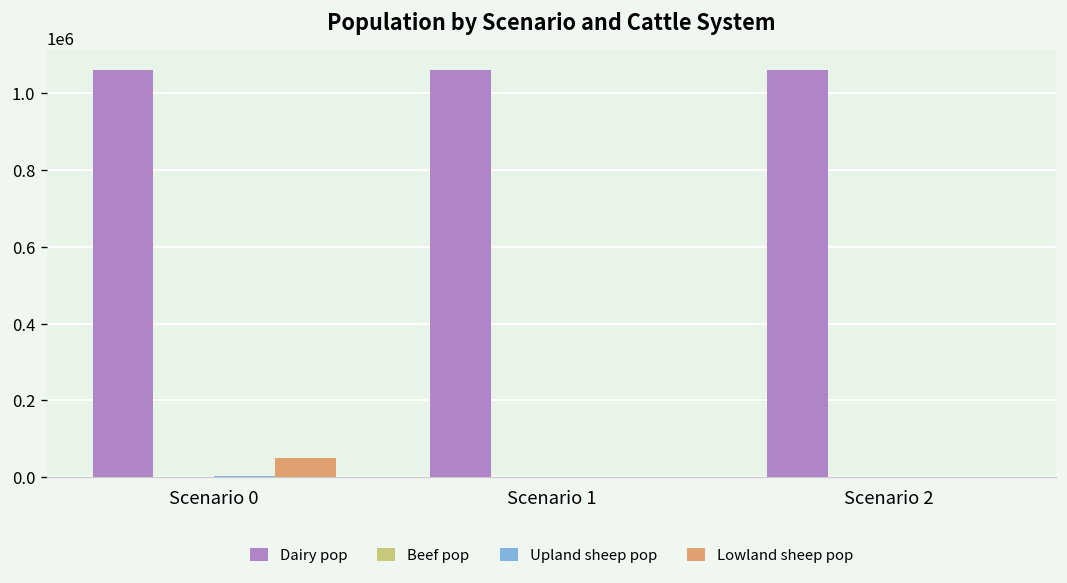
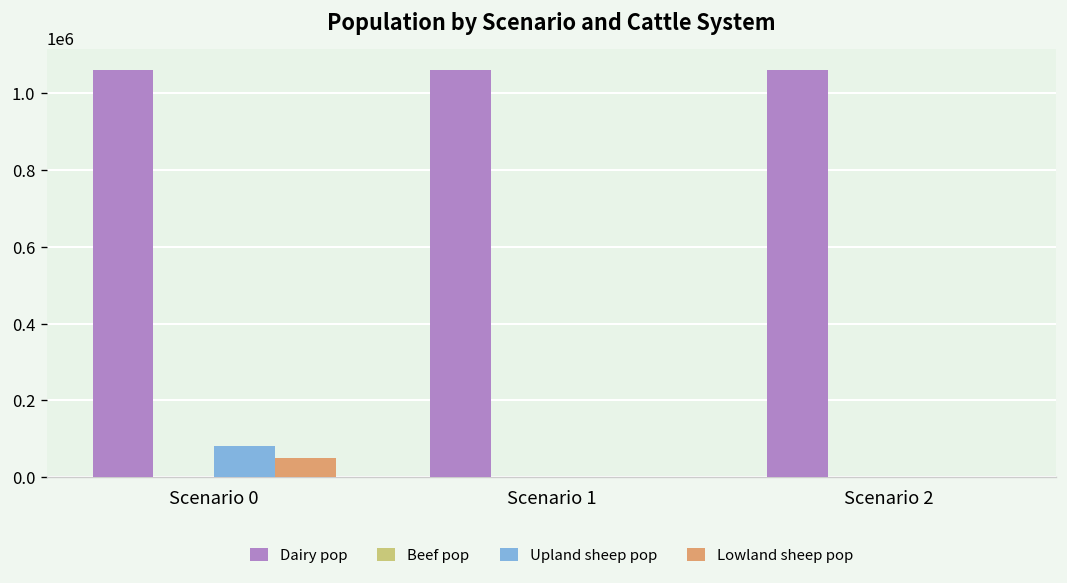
  {
    "Dairy pop": {
      "Scenario 0": 1060000,
      "Scenario 1": 1060000,
      "Scenario 2": 1060000
    },
    "Upland sheep pop": {
-     "Scenario 0": 0,
+     "Scenario 0": 80000,
      "Scenario 1": 0,
      "Scenario 2": 0
    }
  }
